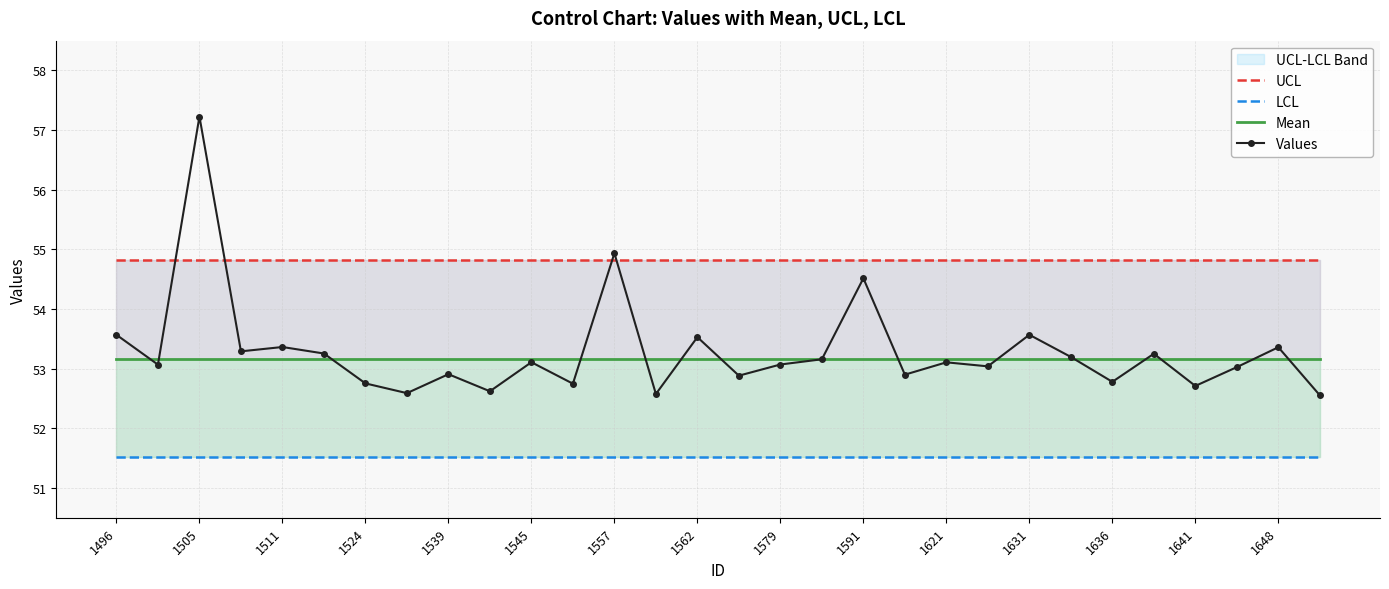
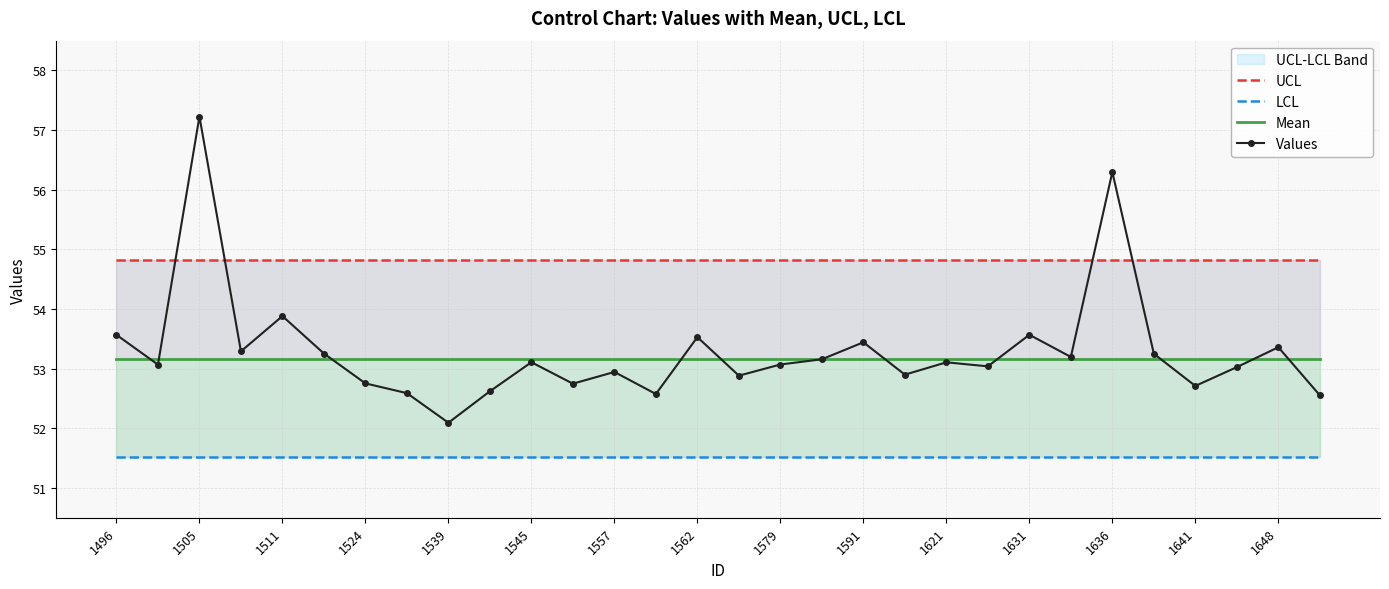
  {
    "UCL-LCL Band": {
      "1496": 54.8,
      "1505": 54.8,
      "1511": 54.8,
      "1524": 54.8,
      "1539": 54.8,
      "1545": 54.8,
      "1557": 54.8,
      "1562": 54.8,
      "1579": 54.8,
      "1591": 54.8,
      "1621": 54.8,
      "1631": 54.8,
      "1636": 54.8,
      "1641": 54.8,
      "1648": 54.8
    },
    "LCL": {
      "1496": 51.5,
      "1505": 51.5,
      "1511": 51.5,
      "1524": 51.5,
      "1539": 51.5,
      "1545": 51.5,
      "1557": 51.5,
      "1562": 51.5,
      "1579": 51.5,
      "1591": 51.5,
      "1621": 51.5,
      "1631": 51.5,
      "1636": 51.5,
      "1641": 51.5,
      "1648": 51.5
    },
    "Mean": {
      "1496": 53.2,
      "1505": 53.2,
      "1511": 53.2,
      "1524": 53.2,
      "1539": 53.2,
      "1545": 53.2,
      "1557": 53.2,
      "1562": 53.2,
      "1579": 53.2,
      "1591": 53.2,
      "1621": 53.2,
      "1631": 53.2,
      "1636": 53.2,
      "1641": 53.2,
      "1648": 53.2
    },
    "Values": {
      "1496": 53.6,
      "1505": 57.2,
-     "1511": 53.4,
+     "1511": 53.9,
      "1524": 52.8,
-     "1539": 52.9,
+     "1539": 52.1,
      "1545": 53.1,
-     "1557": 54.9,
+     "1557": 52.9,
      "1562": 53.5,
      "1579": 53.1,
-     "1591": 54.5,
+     "1591": 53.4,
      "1621": 53.1,
      "1631": 53.6,
-     "1636": 52.8,
+     "1636": 56.3,
      "1641": 52.7,
      "1648": 53.4
    }
  }
